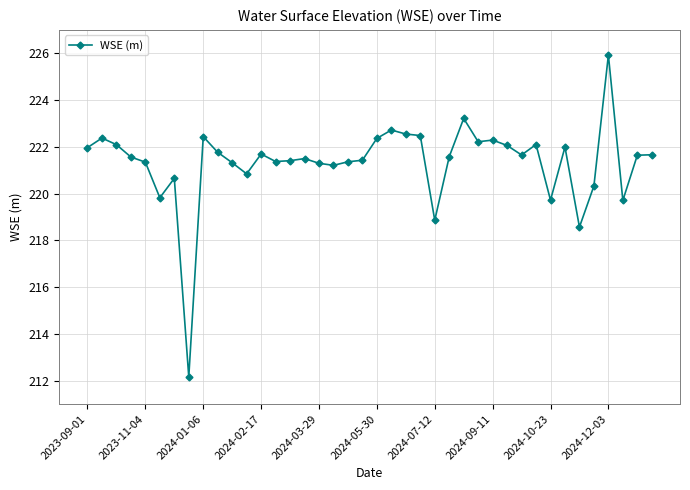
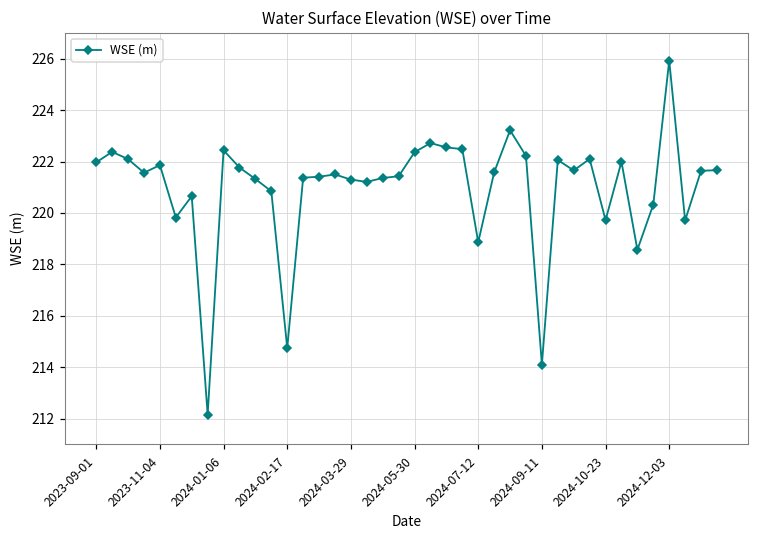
  {
    "2023-09-01": 222.0,
-   "2023-11-04": 221.3,
+   "2023-11-04": 221.9,
    "2024-01-06": 222.4,
-   "2024-02-17": 221.7,
+   "2024-02-17": 214.7,
    "2024-03-29": 221.3,
    "2024-05-30": 222.4,
    "2024-07-12": 218.9,
-   "2024-09-11": 222.3,
+   "2024-09-11": 214.1,
    "2024-10-23": 219.7,
    "2024-12-03": 225.9
  }
